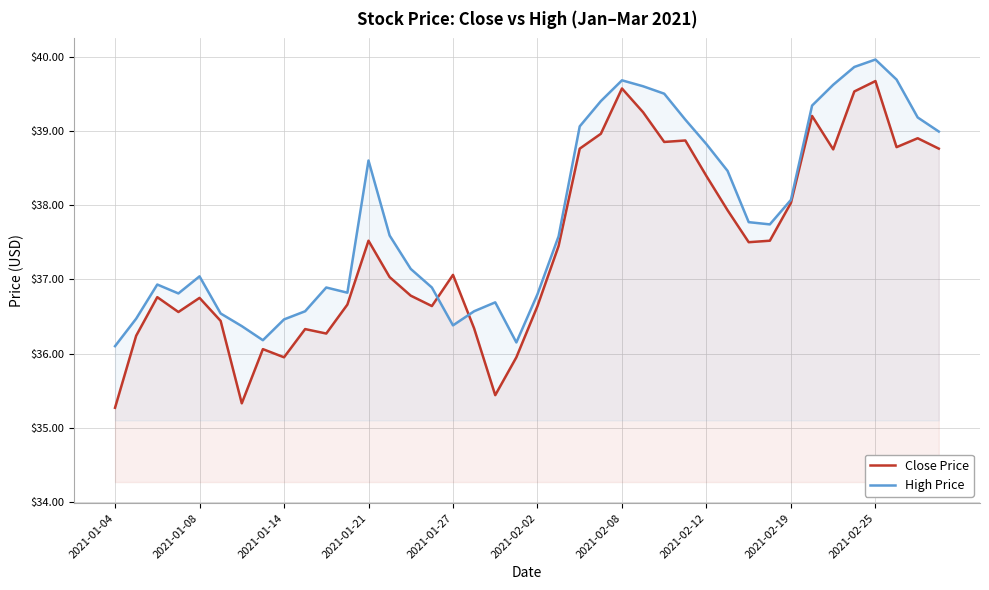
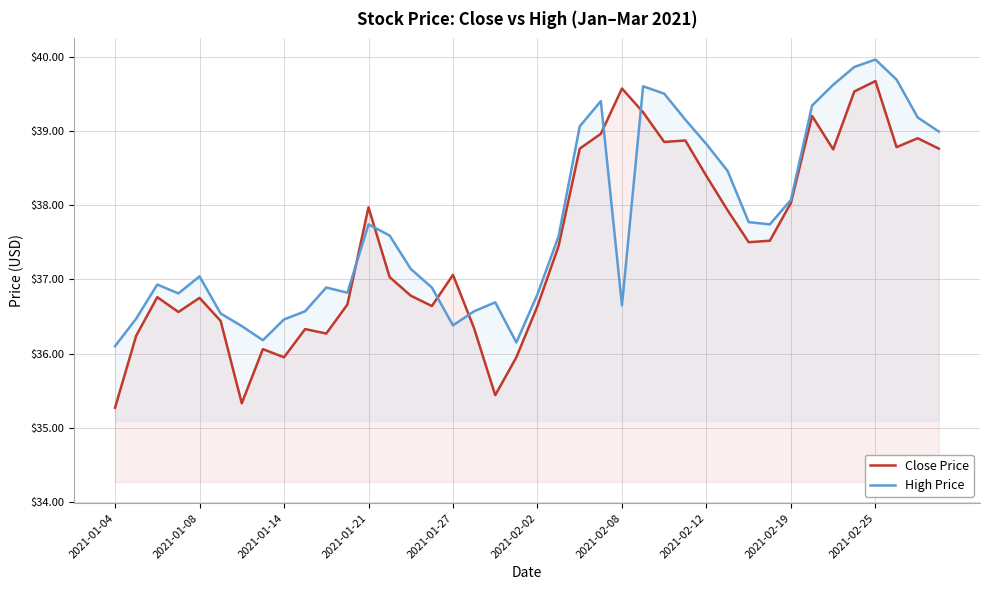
  {
    "Close Price": {
      "2021-01-04": "$35.3",
      "2021-01-08": "$36.8",
      "2021-01-14": "$36.0",
-     "2021-01-21": "$37.5",
+     "2021-01-21": "$38.0",
      "2021-01-27": "$37.1",
      "2021-02-02": "$36.6",
      "2021-02-08": "$39.6",
      "2021-02-12": "$38.4",
      "2021-02-19": "$38.0",
      "2021-02-25": "$39.7"
    },
    "High Price": {
      "2021-01-04": "$36.1",
      "2021-01-08": "$37.0",
      "2021-01-14": "$36.5",
-     "2021-01-21": "$38.6",
+     "2021-01-21": "$37.7",
      "2021-01-27": "$36.4",
      "2021-02-02": "$36.8",
-     "2021-02-08": "$39.7",
+     "2021-02-08": "$36.7",
      "2021-02-12": "$38.8",
      "2021-02-19": "$38.1",
      "2021-02-25": "$40.0"
    }
  }
